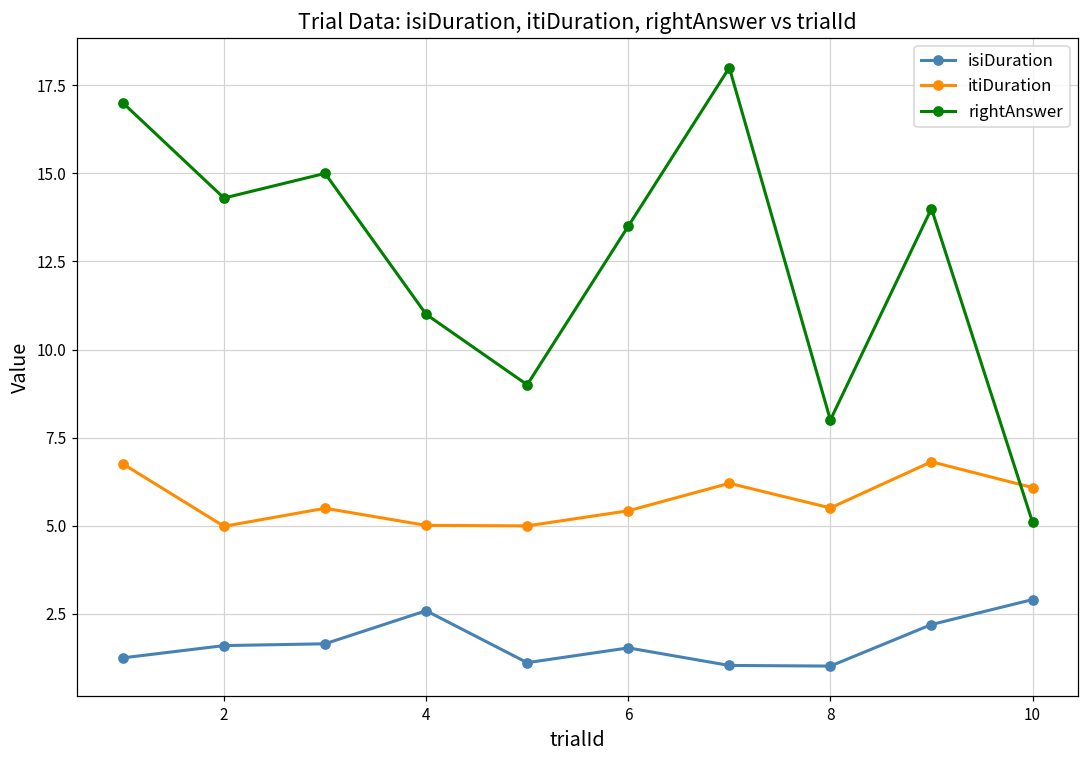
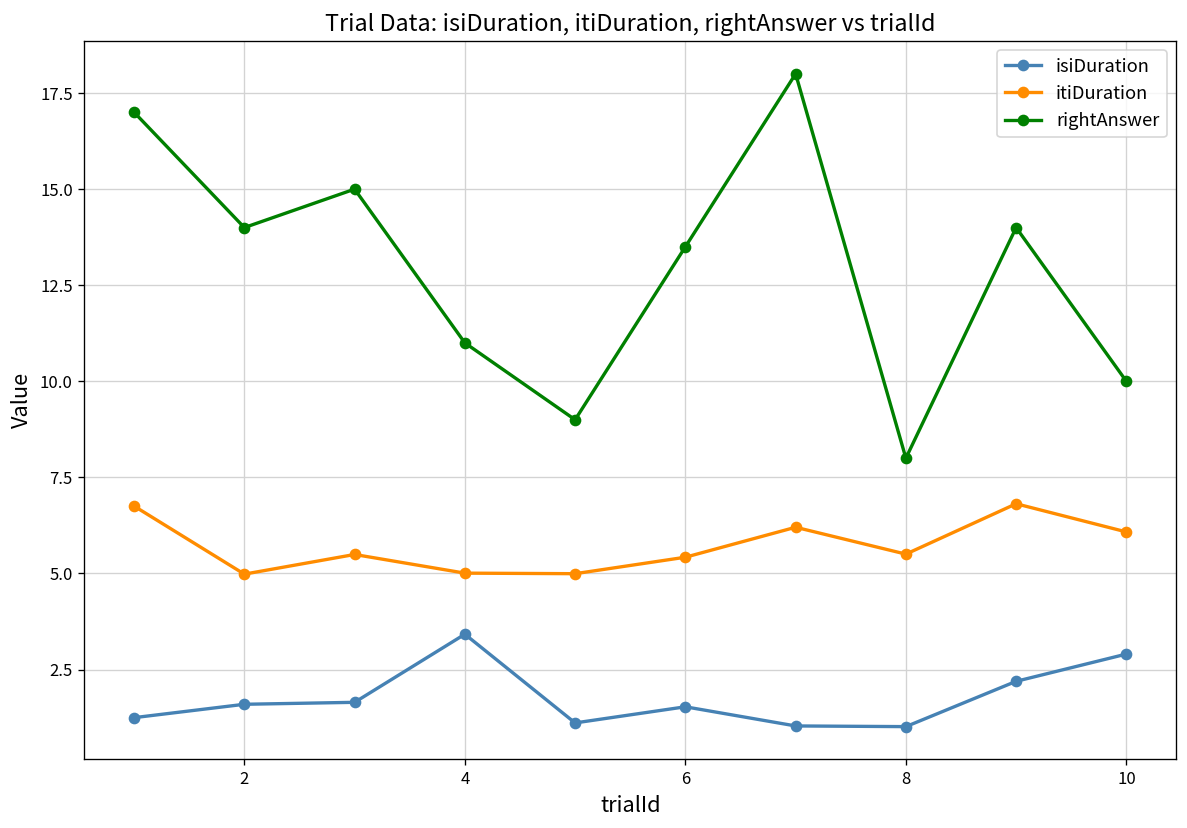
  {
    "isiDuration": {
      "2": 1.6,
-     "4": 2.6,
+     "4": 3.4,
      "6": 1.5,
      "8": 1.0,
      "10": 2.9
    },
    "itiDuration": {
      "2": 5.0,
      "4": 5.0,
      "6": 5.4,
      "8": 5.5,
      "10": 6.1
    },
    "rightAnswer": {
-     "2": 14.3,
+     "2": 14.0,
      "4": 11.0,
      "6": 13.5,
      "8": 8.0,
-     "10": 5.1
+     "10": 10.0
    }
  }
